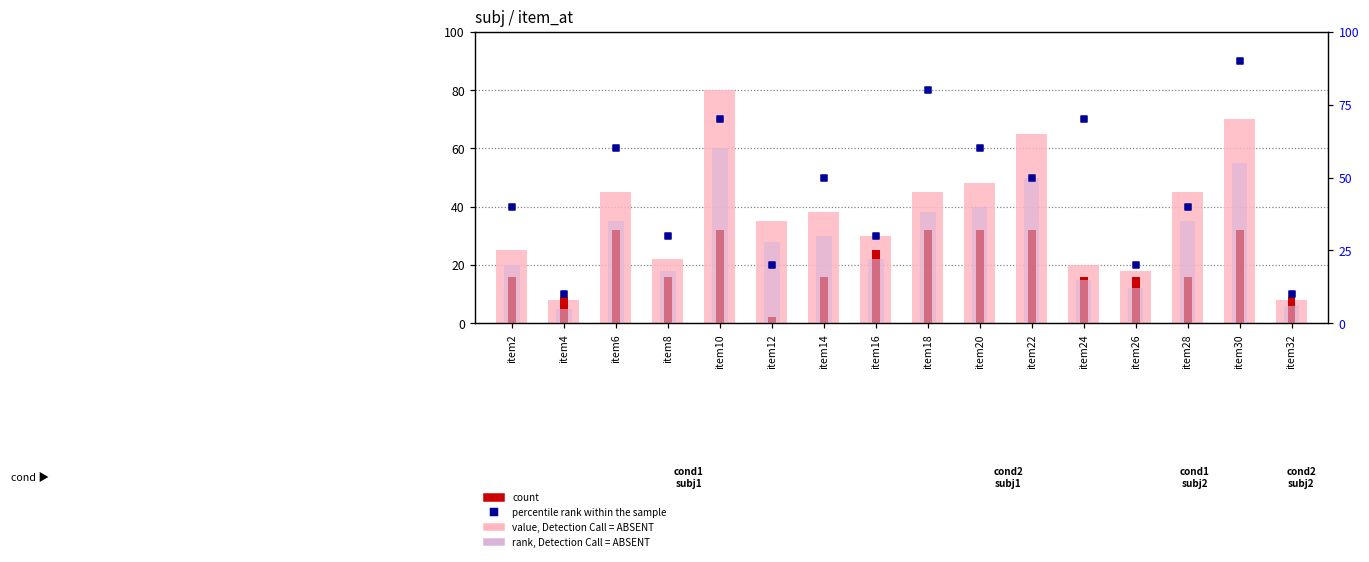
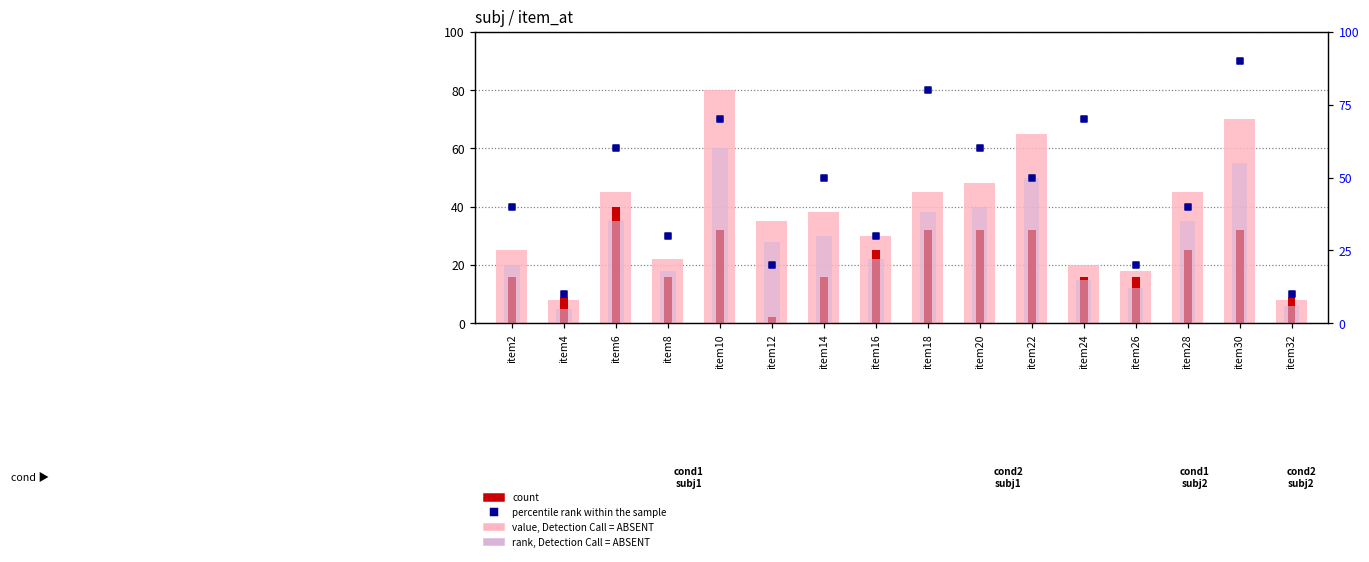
  {
    "count": {
      "item4": 9,
-     "item6": 32,
-     "item28": 16,
+     "item6": 40,
+     "item28": 25,
      "item32": 9
    }
  }
